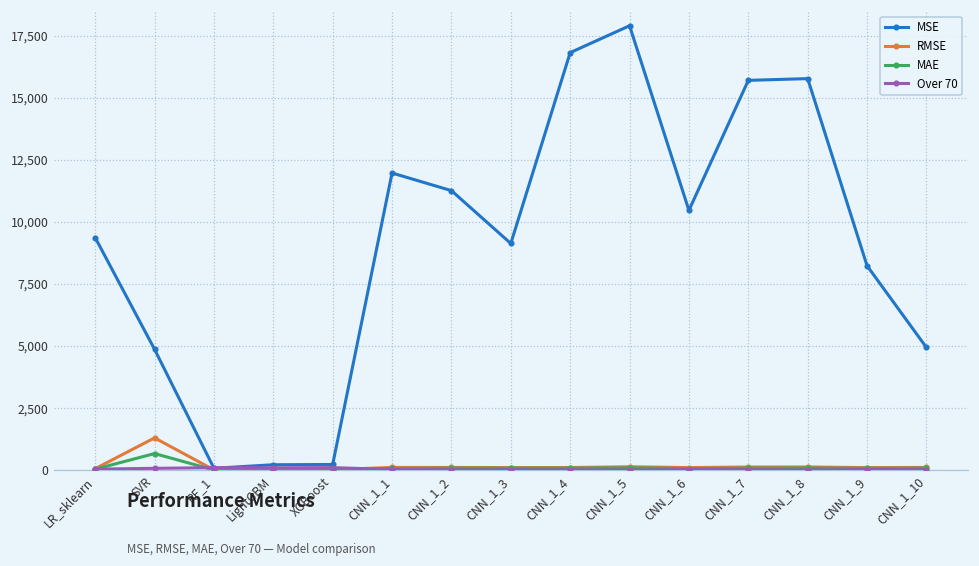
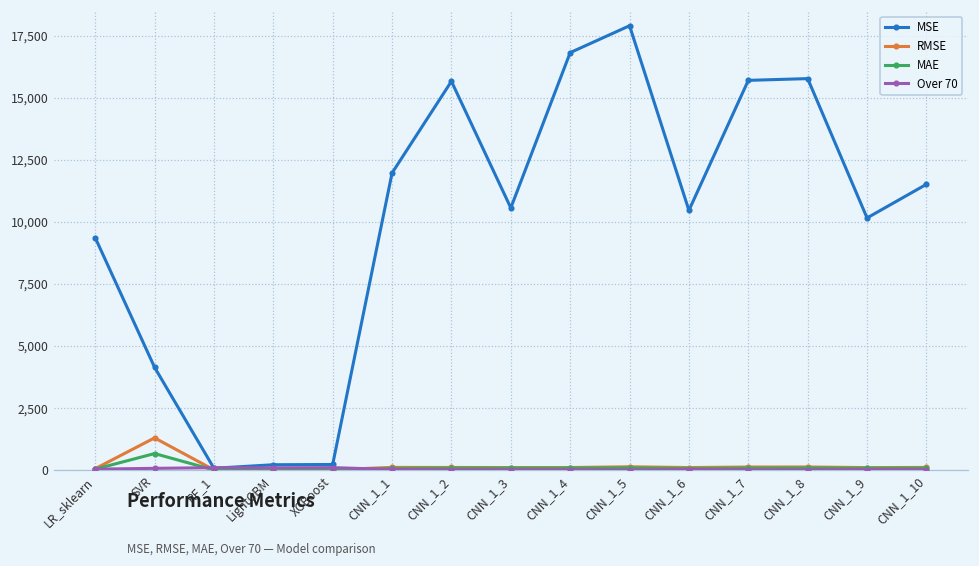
  {
    "MSE": {
      "LR_sklearn": "9,400",
-     "SVR": "4,900",
+     "SVR": "4,100",
      "LightGBM": "200",
      "XGBoost": "200",
      "CNN_1_1": "12,000",
-     "CNN_1_2": "11,300",
-     "CNN_1_3": "9,100",
+     "CNN_1_2": "15,700",
+     "CNN_1_3": "10,600",
      "CNN_1_4": "16,800",
      "CNN_1_5": "17,900",
      "CNN_1_6": "10,500",
      "CNN_1_7": "15,700",
      "CNN_1_8": "15,800",
-     "CNN_1_9": "8,200",
-     "CNN_1_10": "4,900"
+     "CNN_1_9": "10,200",
+     "CNN_1_10": "11,500"
    },
    "RMSE": {
      "SVR": "1,300"
    },
    "MAE": {
      "SVR": "700"
    },
    "Over 70": {
      "SVR": "100"
    }
  }
